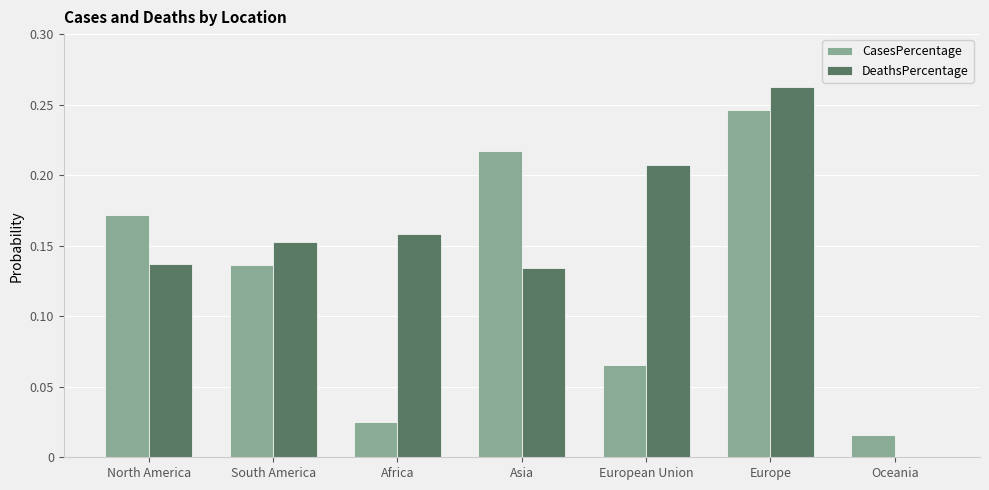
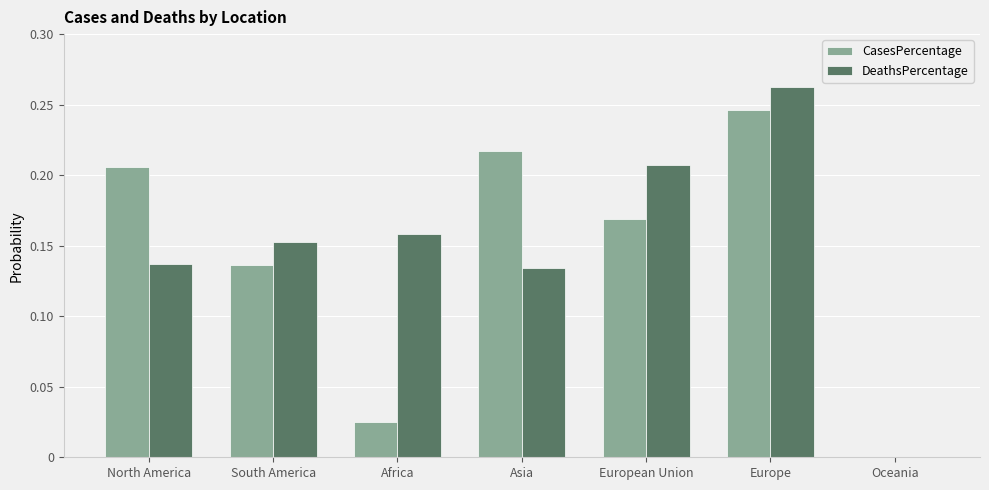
  {
    "CasesPercentage": {
-     "North America": 0.172,
+     "North America": 0.206,
      "South America": 0.137,
      "Africa": 0.025,
      "Asia": 0.217,
-     "European Union": 0.065,
+     "European Union": 0.169,
      "Europe": 0.246,
-     "Oceania": 0.016
+     "Oceania": 0.000
    },
    "DeathsPercentage": {
      "North America": 0.137,
      "South America": 0.153,
      "Africa": 0.158,
      "Asia": 0.135,
      "European Union": 0.207,
      "Europe": 0.263
    }
  }
